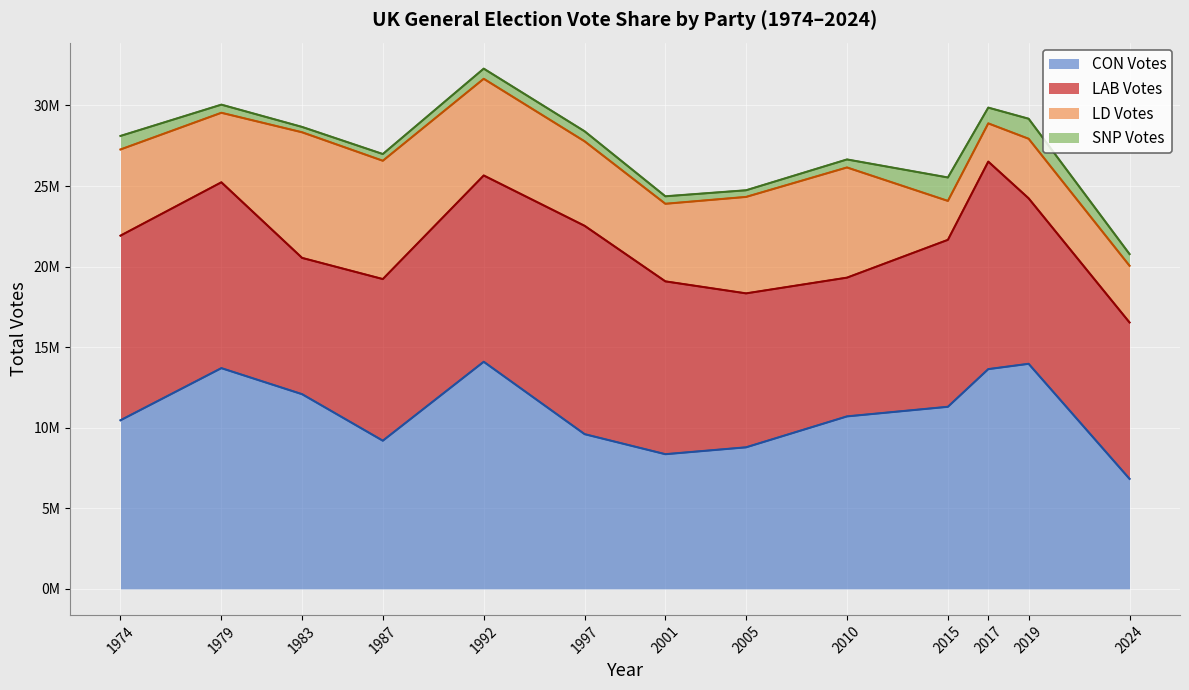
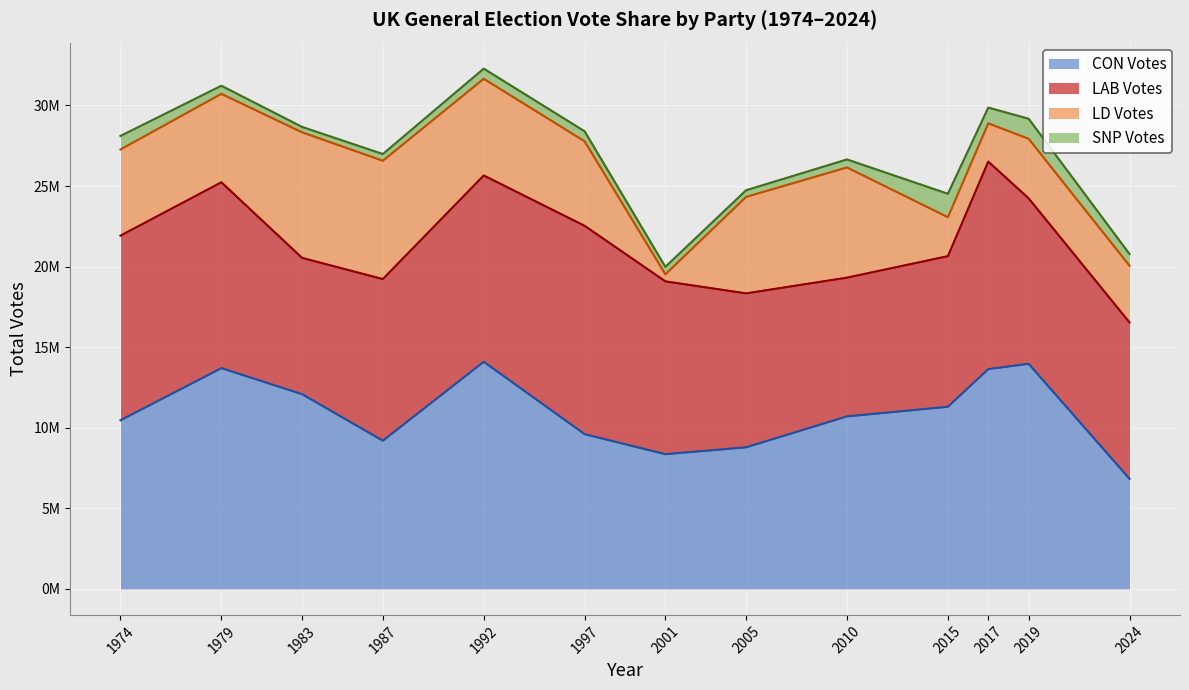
  {
    "CON Votes": {
      "1974": 10500000,
      "1979": 13700000,
      "1983": 12100000,
      "1987": 9200000,
      "1992": 14100000,
      "1997": 9600000,
      "2001": 8400000,
      "2005": 8800000,
      "2010": 10700000,
      "2015": 11300000,
      "2017": 13600000,
      "2019": 14000000,
      "2024": 6800000
    },
    "LAB Votes": {
      "1974": 11500000,
      "1979": 11500000,
      "1983": 8500000,
      "1987": 10000000,
      "1992": 11600000,
      "1997": 12900000,
      "2001": 10700000,
      "2005": 9600000,
      "2010": 8600000,
-     "2015": 10400000,
+     "2015": 9300000,
      "2017": 12900000,
      "2019": 10300000,
      "2024": 9700000
    },
    "LD Votes": {
      "1974": 5300000,
-     "1979": 4300000,
+     "1979": 5500000,
      "1983": 7800000,
      "1987": 7300000,
      "1992": 6000000,
      "1997": 5200000,
-     "2001": 4800000,
+     "2001": 400000,
      "2005": 6000000,
      "2010": 6800000,
      "2015": 2400000,
      "2017": 2400000,
      "2019": 3700000,
      "2024": 3500000
    },
    "SNP Votes": {
      "1974": 800000,
      "1979": 500000,
      "1983": 300000,
      "1987": 400000,
      "1992": 600000,
      "1997": 600000,
      "2001": 500000,
      "2005": 400000,
      "2010": 500000,
      "2015": 1500000,
      "2017": 1000000,
      "2019": 1200000,
      "2024": 700000
    }
  }
